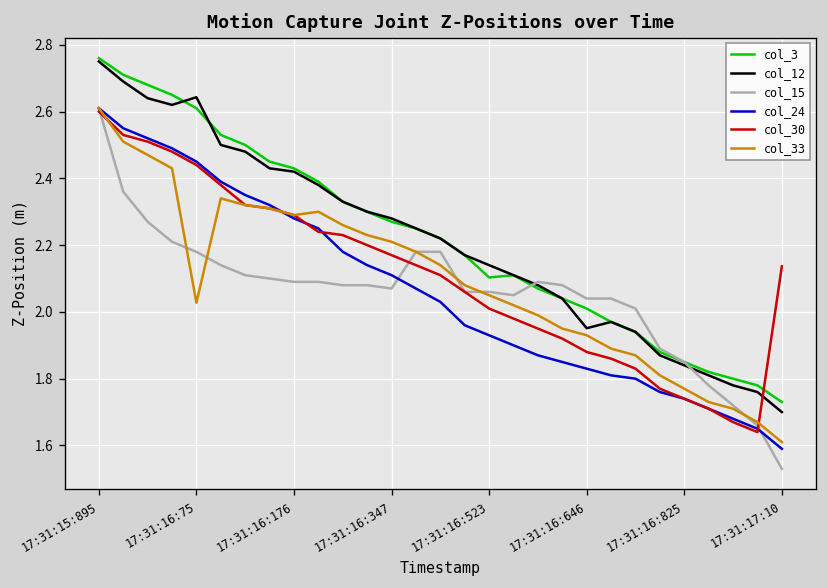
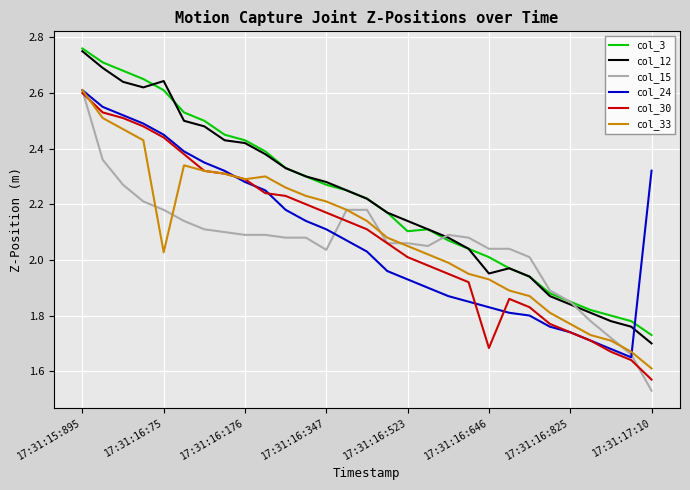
  {
    "col_3": {
      "17:31:15:895": 2.76,
      "17:31:16:75": 2.61,
      "17:31:16:176": 2.43,
      "17:31:16:347": 2.27,
      "17:31:16:523": 2.10,
      "17:31:16:646": 2.01,
      "17:31:17:10": 1.73
    },
    "col_12": {
      "17:31:15:895": 2.75,
      "17:31:16:75": 2.64,
      "17:31:16:176": 2.42,
      "17:31:16:347": 2.28,
      "17:31:16:523": 2.14,
      "17:31:16:646": 1.95,
      "17:31:16:825": 1.84,
      "17:31:17:10": 1.70
    },
    "col_15": {
      "17:31:16:75": 2.18,
      "17:31:16:176": 2.09,
-     "17:31:16:347": 2.07,
+     "17:31:16:347": 2.04,
      "17:31:16:523": 2.06,
      "17:31:16:646": 2.04,
      "17:31:17:10": 1.53
    },
    "col_24": {
      "17:31:16:75": 2.45,
      "17:31:16:176": 2.28,
      "17:31:16:347": 2.11,
      "17:31:16:523": 1.93,
      "17:31:16:646": 1.83,
-     "17:31:17:10": 1.59
+     "17:31:17:10": 2.32
    },
    "col_30": {
      "17:31:15:895": 2.60,
      "17:31:16:75": 2.44,
      "17:31:16:347": 2.17,
      "17:31:16:523": 2.01,
-     "17:31:16:646": 1.88,
-     "17:31:17:10": 2.14
+     "17:31:16:646": 1.68,
+     "17:31:17:10": 1.57
    },
    "col_33": {
      "17:31:16:75": 2.03,
      "17:31:16:347": 2.21,
      "17:31:16:523": 2.05,
      "17:31:16:646": 1.93,
      "17:31:16:825": 1.77,
      "17:31:17:10": 1.61
    }
  }
